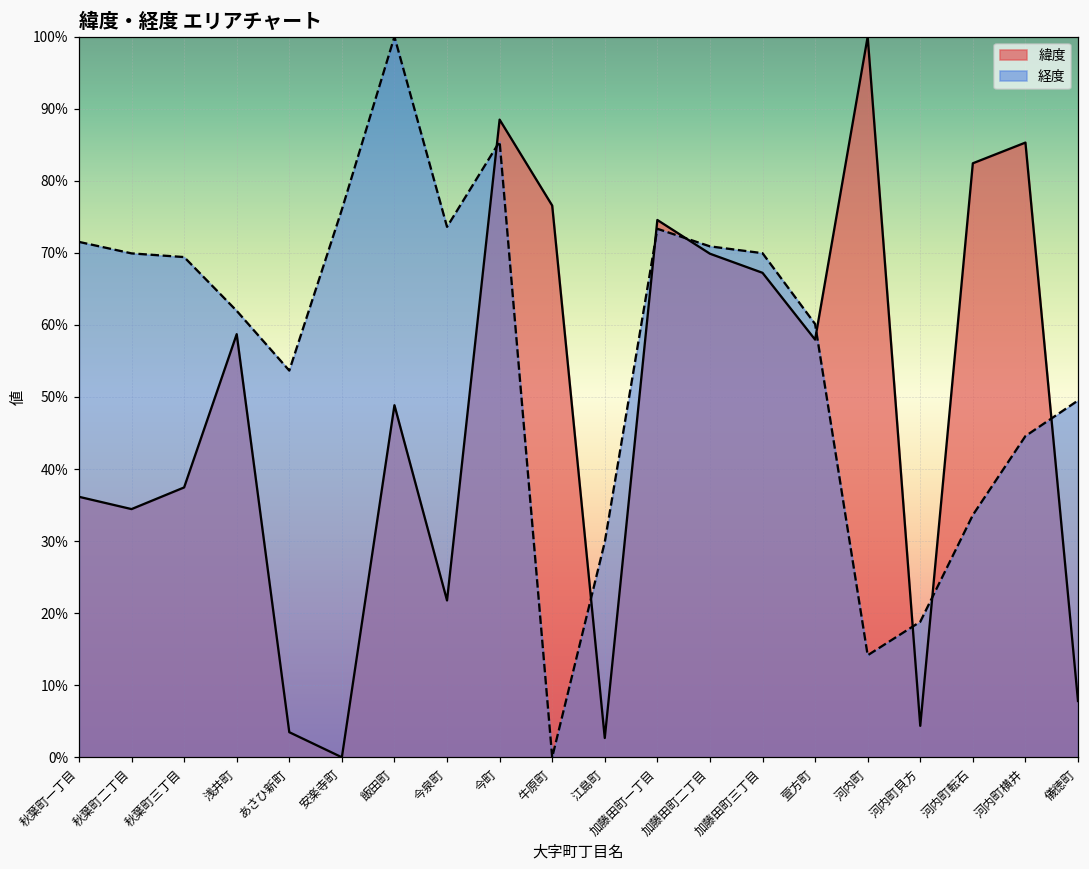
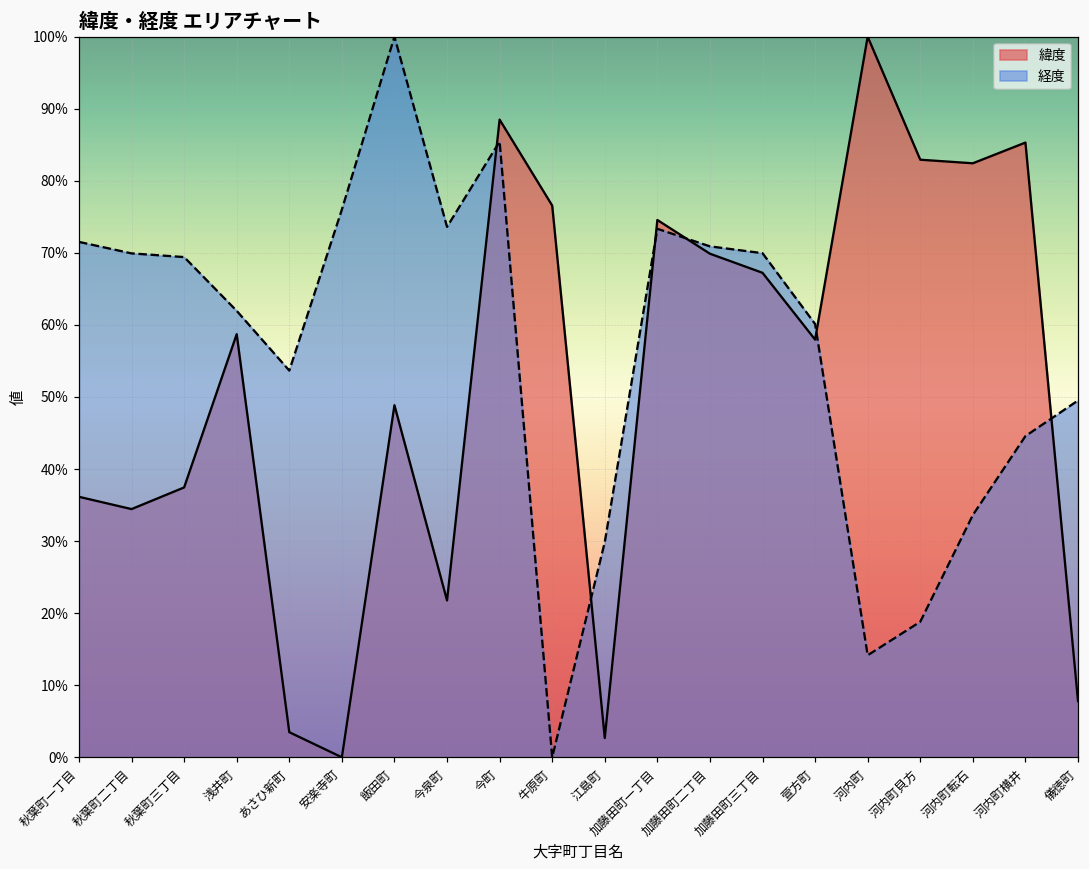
  {
    "緯度": {
      "秋葉町一丁目": "36%",
      "秋葉町二丁目": "34%",
      "秋葉町三丁目": "37%",
      "浅井町": "59%",
      "あさひ新町": "3%",
      "安楽寺町": "0%",
      "飯田町": "49%",
      "今泉町": "22%",
      "今町": "88%",
      "牛原町": "77%",
      "江島町": "3%",
      "加藤田町一丁目": "75%",
      "加藤田町二丁目": "70%",
      "加藤田町三丁目": "67%",
      "萱方町": "58%",
      "河内町": "100%",
-     "河内町貝方": "4%",
+     "河内町貝方": "83%",
      "河内町転石": "82%",
      "河内町横井": "85%",
      "儀徳町": "8%"
    },
    "経度": {
      "秋葉町一丁目": "72%",
      "秋葉町二丁目": "70%",
      "秋葉町三丁目": "69%",
      "浅井町": "62%",
      "あさひ新町": "54%",
      "安楽寺町": "76%",
      "飯田町": "100%",
      "今泉町": "74%",
      "今町": "85%",
      "牛原町": "0%",
      "江島町": "30%",
      "加藤田町一丁目": "73%",
      "加藤田町二丁目": "71%",
      "加藤田町三丁目": "70%",
      "萱方町": "60%",
      "河内町": "14%",
      "河内町貝方": "19%",
      "河内町転石": "34%",
      "河内町横井": "45%",
      "儀徳町": "50%"
    }
  }
